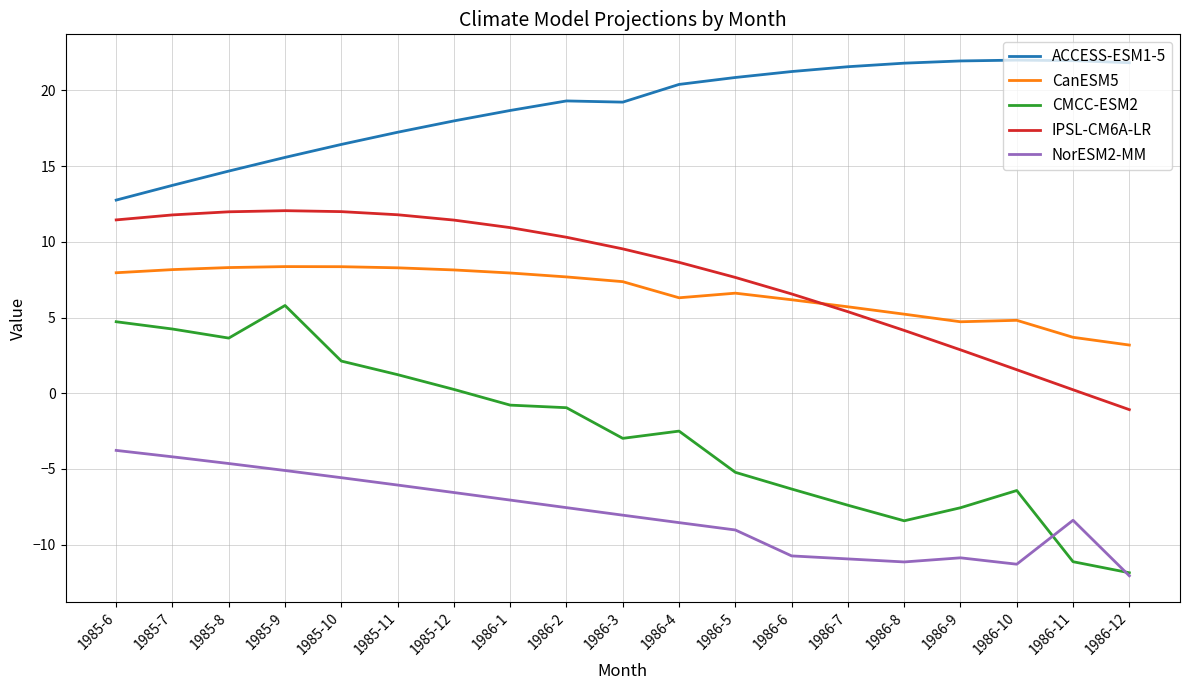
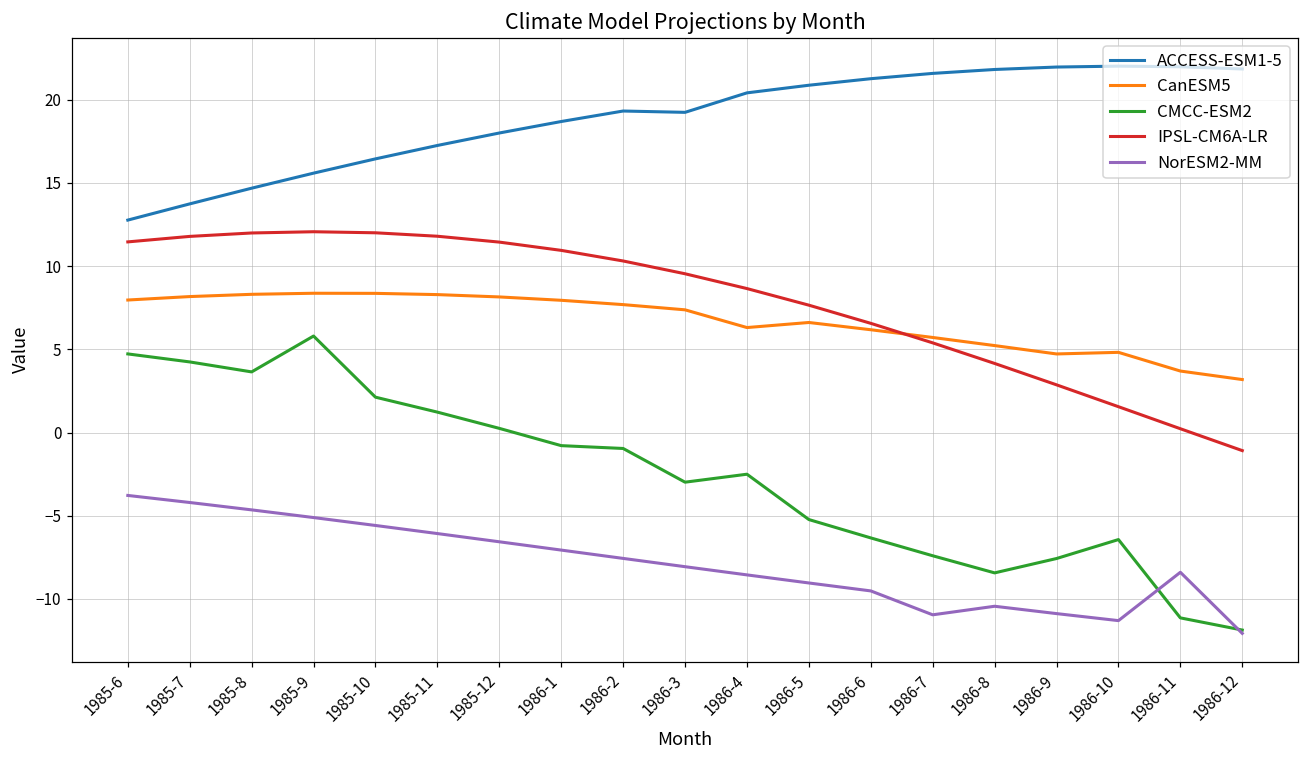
  {
    "ACCESS-ESM1-5": {
      "1985-6": 12.8,
      "1985-7": 13.7,
      "1985-8": 14.7,
      "1985-9": 15.6,
      "1985-10": 16.4,
      "1985-11": 17.2,
      "1985-12": 18.0,
      "1986-1": 18.7,
      "1986-2": 19.3,
      "1986-3": 19.2,
      "1986-4": 20.4,
      "1986-5": 20.9,
      "1986-6": 21.3,
      "1986-7": 21.6,
      "1986-8": 21.8,
      "1986-9": 22.0
    },
    "CanESM5": {
      "1985-6": 8.0,
      "1985-7": 8.2,
      "1985-8": 8.3,
      "1985-9": 8.4,
      "1985-10": 8.4,
      "1985-11": 8.3,
      "1985-12": 8.1,
      "1986-1": 7.9,
      "1986-2": 7.7,
      "1986-3": 7.4,
      "1986-4": 6.3,
      "1986-5": 6.6,
      "1986-6": 6.2,
      "1986-7": 5.7,
      "1986-8": 5.2,
      "1986-9": 4.7,
      "1986-10": 4.8,
      "1986-11": 3.7,
      "1986-12": 3.2
    },
    "CMCC-ESM2": {
      "1985-6": 4.7,
      "1985-7": 4.2,
      "1985-8": 3.6,
      "1985-9": 5.8,
      "1985-10": 2.1,
      "1985-11": 1.2,
      "1985-12": 0.2,
      "1986-1": -0.8,
      "1986-2": -1.0,
      "1986-3": -3.0,
      "1986-4": -2.5,
      "1986-5": -5.2,
      "1986-6": -6.3,
      "1986-7": -7.4,
      "1986-8": -8.4,
      "1986-9": -7.6,
      "1986-10": -6.4,
      "1986-11": -11.1,
      "1986-12": -11.9
    },
    "IPSL-CM6A-LR": {
      "1985-6": 11.5,
      "1985-7": 11.8,
      "1985-8": 12.0,
      "1985-9": 12.1,
      "1985-10": 12.0,
      "1985-11": 11.8,
      "1985-12": 11.4,
      "1986-1": 10.9,
      "1986-2": 10.3,
      "1986-3": 9.5,
      "1986-4": 8.6,
      "1986-5": 7.6,
      "1986-6": 6.6,
      "1986-7": 5.4,
      "1986-8": 4.1,
      "1986-9": 2.9,
      "1986-10": 1.6,
      "1986-11": 0.2,
      "1986-12": -1.1
    },
    "NorESM2-MM": {
      "1985-6": -3.8,
      "1985-7": -4.2,
      "1985-8": -4.6,
      "1985-9": -5.1,
      "1985-10": -5.6,
      "1985-11": -6.1,
      "1985-12": -6.6,
      "1986-1": -7.1,
      "1986-2": -7.6,
      "1986-3": -8.1,
      "1986-4": -8.6,
      "1986-5": -9.0,
-     "1986-6": -10.8,
+     "1986-6": -9.5,
      "1986-7": -11.0,
-     "1986-8": -11.1,
+     "1986-8": -10.4,
      "1986-9": -10.9,
      "1986-10": -11.3,
      "1986-11": -8.4,
      "1986-12": -12.1
    }
  }
